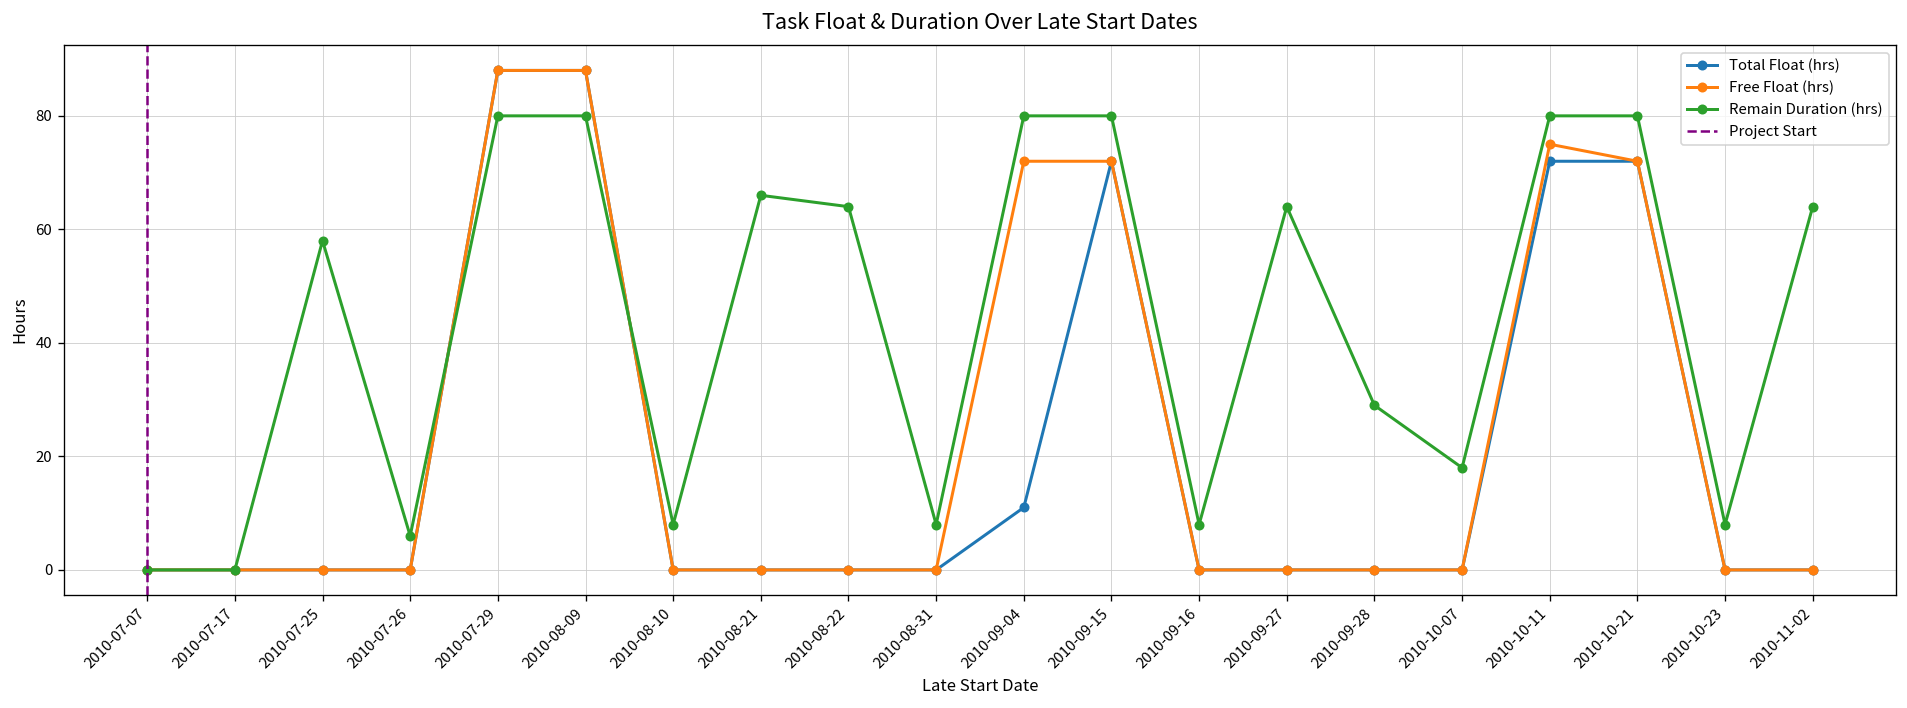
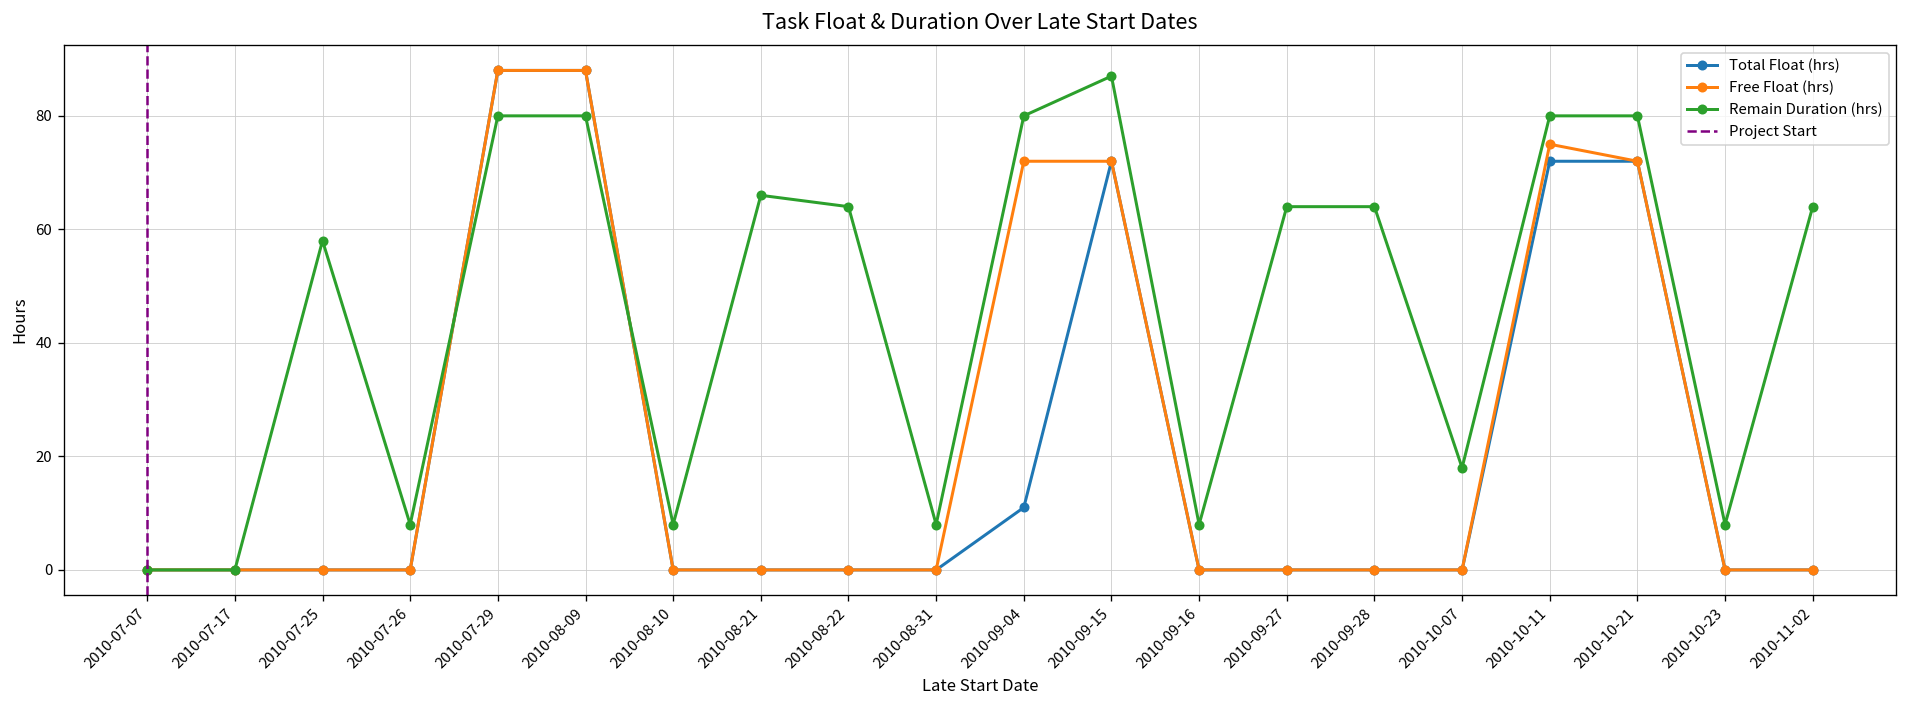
  {
    "Total Float (hrs)": {
      "2010-09-04": 11,
      "2010-10-11": 72
    },
    "Free Float (hrs)": {
      "2010-09-04": 72,
      "2010-10-11": 75
    },
    "Remain Duration (hrs)": {
      "2010-07-25": 58,
-     "2010-07-26": 6,
+     "2010-07-26": 8,
      "2010-07-29": 80,
      "2010-08-09": 80,
      "2010-08-10": 8,
      "2010-08-21": 66,
      "2010-08-22": 64,
      "2010-08-31": 8,
      "2010-09-04": 80,
-     "2010-09-15": 80,
+     "2010-09-15": 87,
      "2010-09-16": 8,
      "2010-09-27": 64,
-     "2010-09-28": 29,
+     "2010-09-28": 64,
      "2010-10-07": 18,
      "2010-10-11": 80,
      "2010-10-21": 80,
      "2010-10-23": 8,
      "2010-11-02": 64
    }
  }
